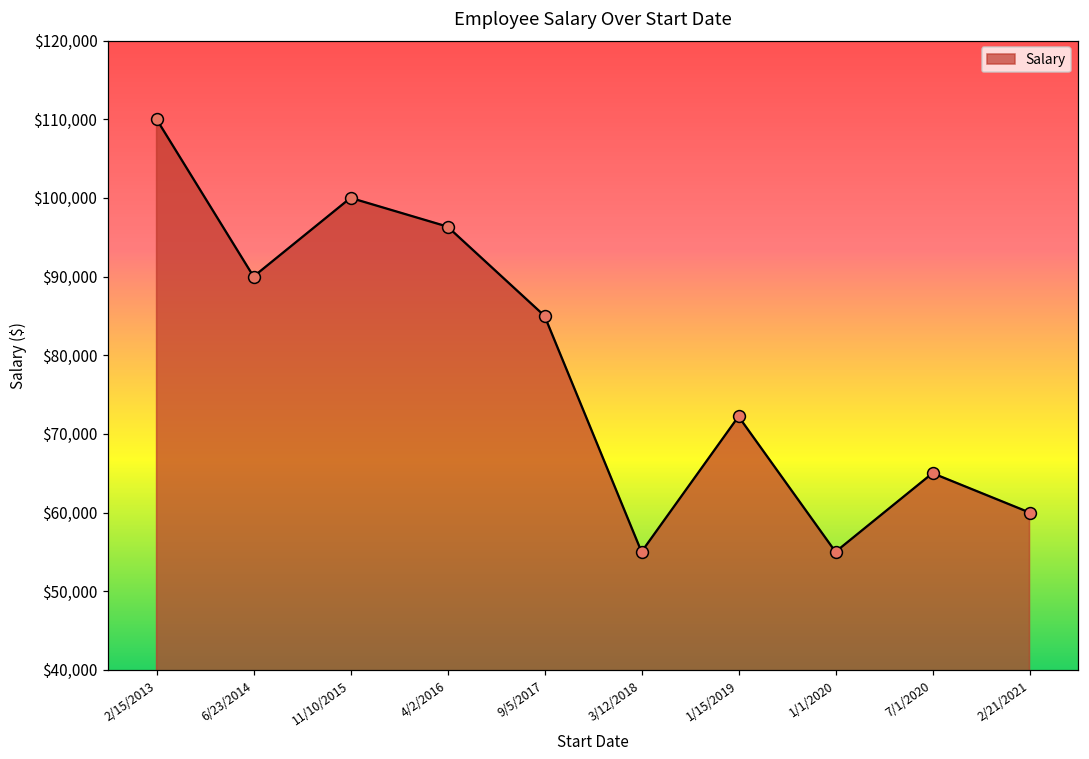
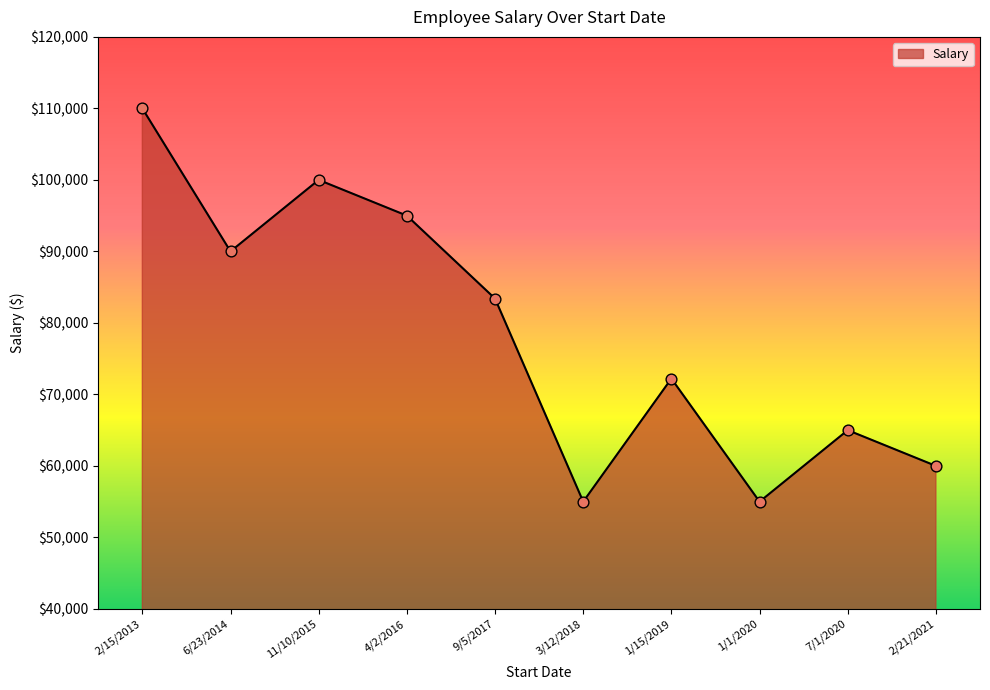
  {
    "2/15/2013": "$110,000",
    "6/23/2014": "$90,000",
    "11/10/2015": "$100,000",
-   "4/2/2016": "$96,000",
-   "9/5/2017": "$85,000",
+   "4/2/2016": "$95,000",
+   "9/5/2017": "$83,000",
    "3/12/2018": "$55,000",
    "1/15/2019": "$72,000",
    "1/1/2020": "$55,000",
    "7/1/2020": "$65,000",
    "2/21/2021": "$60,000"
  }
